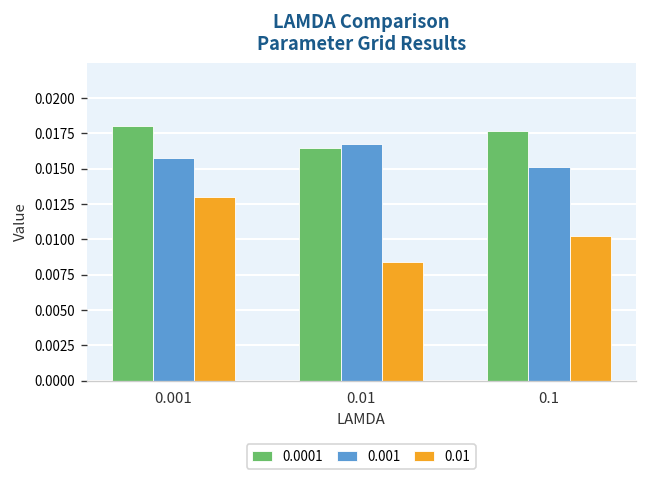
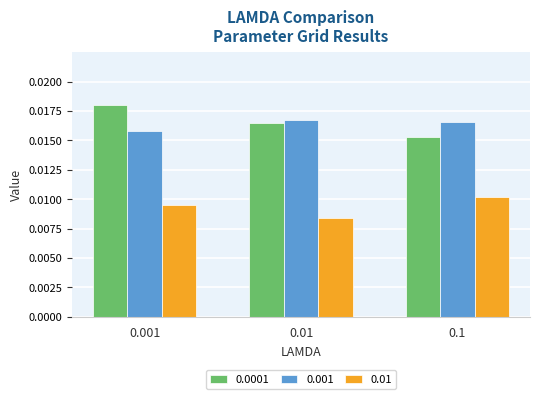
  {
    "0.0001": {
      "0.001": 0.0180,
      "0.01": 0.0165,
-     "0.1": 0.0176
+     "0.1": 0.0152
    },
    "0.001": {
      "0.001": 0.0158,
      "0.01": 0.0167,
-     "0.1": 0.0151
+     "0.1": 0.0166
    },
    "0.01": {
-     "0.001": 0.0130,
+     "0.001": 0.0095,
      "0.01": 0.0084,
      "0.1": 0.0102
    }
  }
